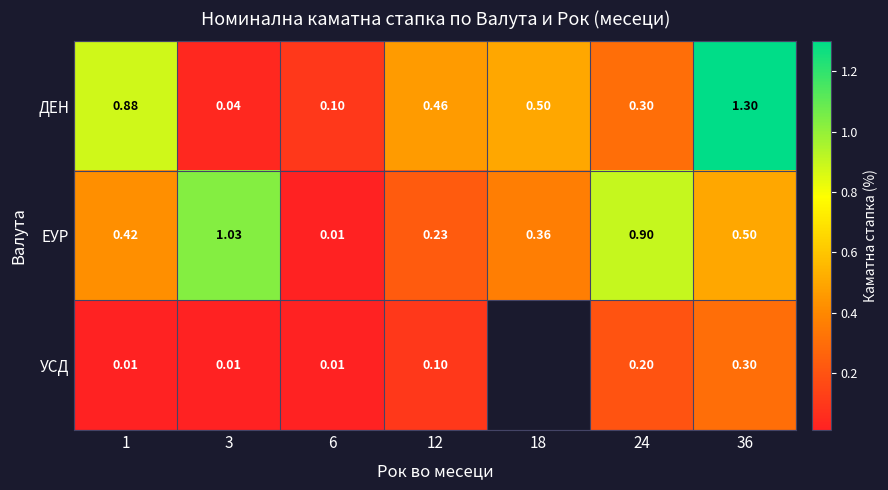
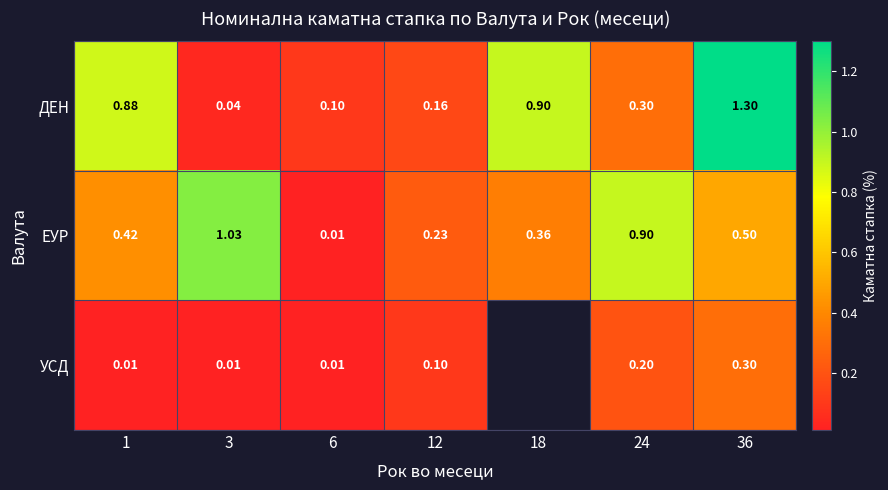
  {
    "ДЕН": {
      "1": 0.88,
      "3": 0.04,
      "6": 0.10,
-     "12": 0.46,
-     "18": 0.50,
+     "12": 0.16,
+     "18": 0.90,
      "24": 0.30,
      "36": 1.30
    },
    "ЕУР": {
      "1": 0.42,
      "3": 1.03,
      "6": 0.01,
      "12": 0.23,
      "18": 0.36,
      "24": 0.90,
      "36": 0.50
    },
    "УСД": {
      "1": 0.01,
      "3": 0.01,
      "6": 0.01,
      "12": 0.10,
      "24": 0.20,
      "36": 0.30
    }
  }
